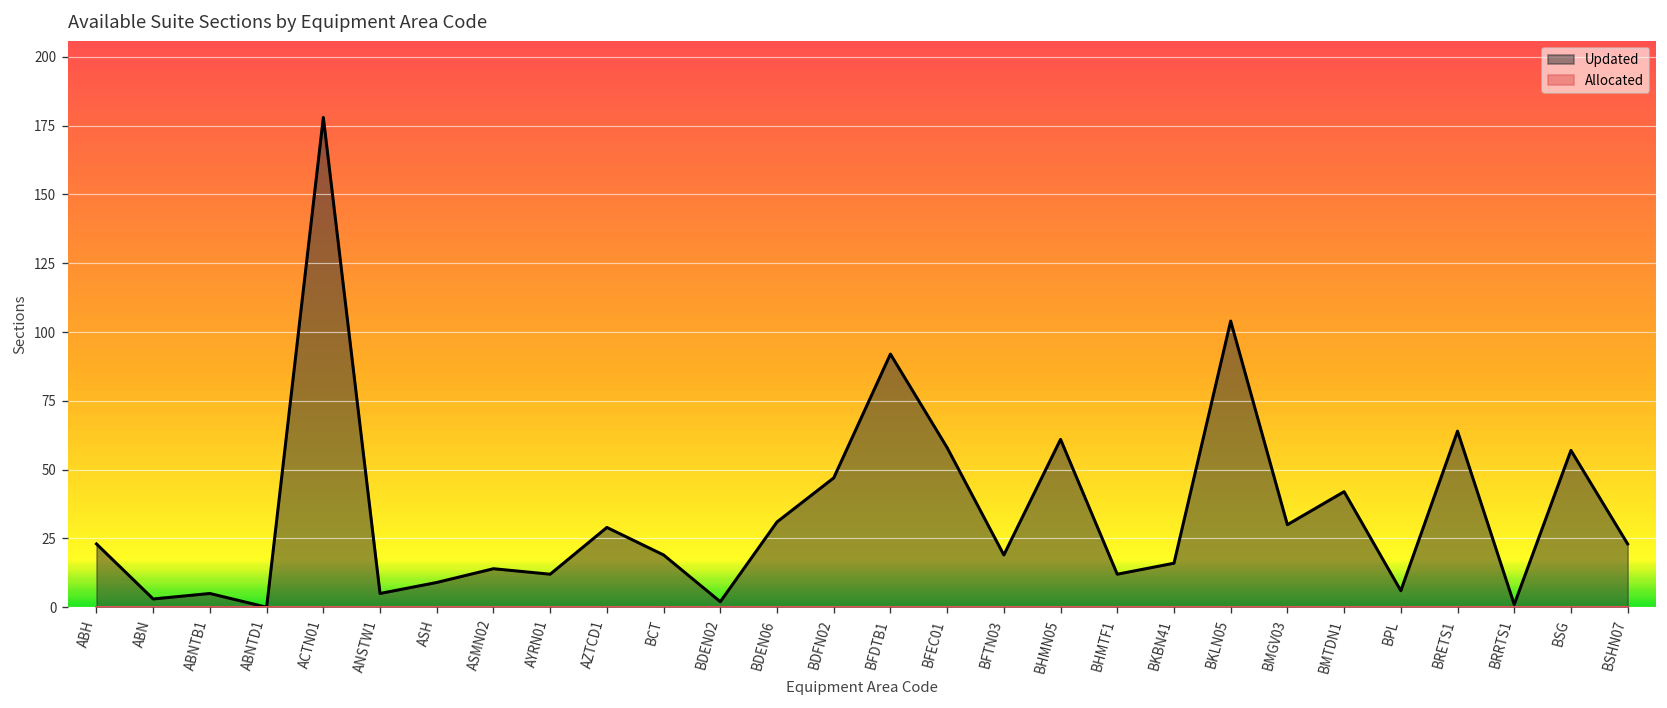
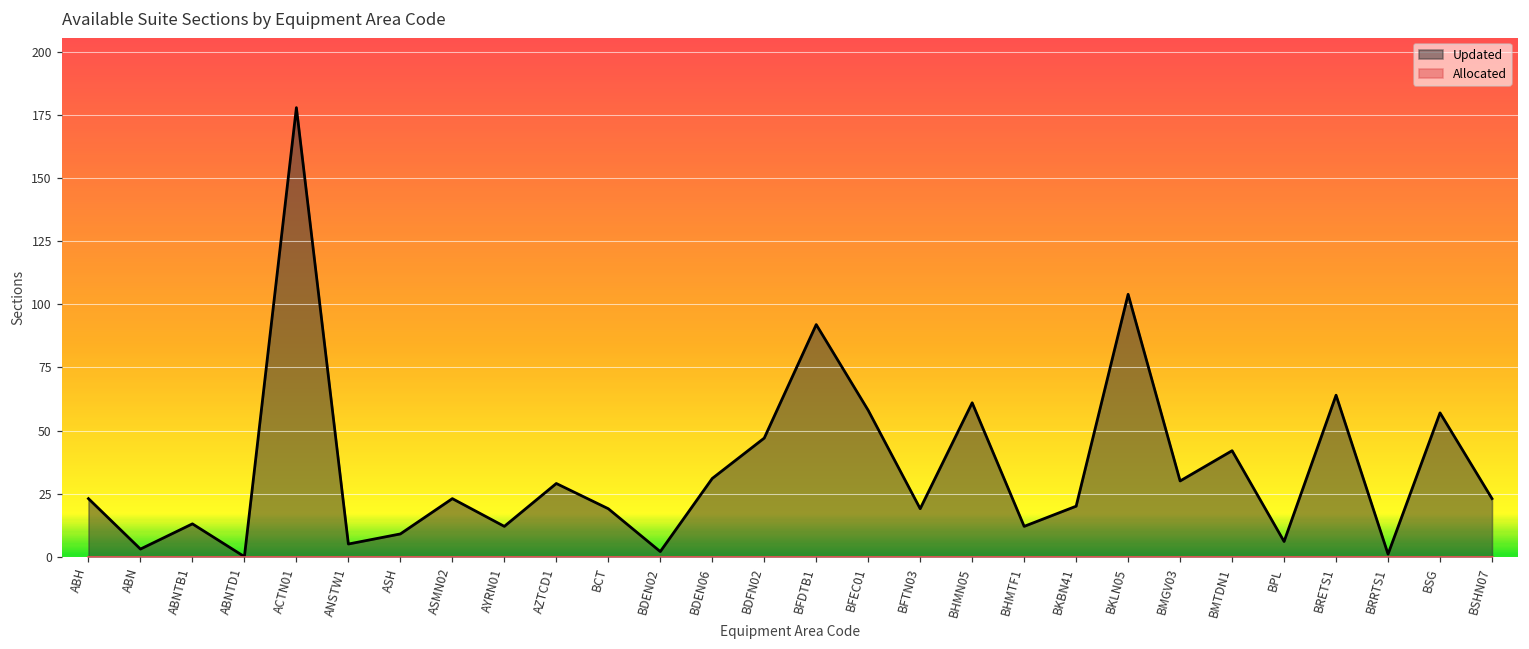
  {
    "Updated": {
      "ABH": 23,
      "ABN": 3,
-     "ABNTB1": 5,
+     "ABNTB1": 13,
      "ACTN01": 178,
      "ANSTW1": 5,
      "ASH": 9,
-     "ASMN02": 14,
+     "ASMN02": 23,
      "AYRN01": 12,
      "AZTCD1": 29,
      "BCT": 19,
      "BDEN02": 2,
      "BDEN06": 31,
      "BDFN02": 47,
      "BFDTB1": 92,
      "BFEC01": 58,
      "BFTN03": 19,
      "BHMN05": 61,
      "BHMTF1": 12,
-     "BKBN41": 16,
+     "BKBN41": 20,
      "BKLN05": 104,
      "BMGV03": 30,
      "BMTDN1": 42,
      "BPL": 6,
      "BRETS1": 64,
      "BSG": 57,
      "BSHN07": 23
    },
    "Allocated": {
      "ABH": 0,
      "ABN": 0,
      "ABNTB1": 0,
      "ACTN01": 0,
      "ANSTW1": 0,
      "ASH": 0,
      "ASMN02": 0,
      "AYRN01": 0,
      "AZTCD1": 0,
      "BCT": 0,
      "BDEN02": 0,
      "BDEN06": 0,
      "BDFN02": 0,
      "BFDTB1": 0,
      "BFEC01": 0,
      "BFTN03": 0,
      "BHMN05": 0,
      "BHMTF1": 0,
      "BKBN41": 0,
      "BKLN05": 0,
      "BMGV03": 0,
      "BMTDN1": 0,
      "BPL": 0,
      "BRETS1": 0,
      "BSG": 0,
      "BSHN07": 0
    }
  }
